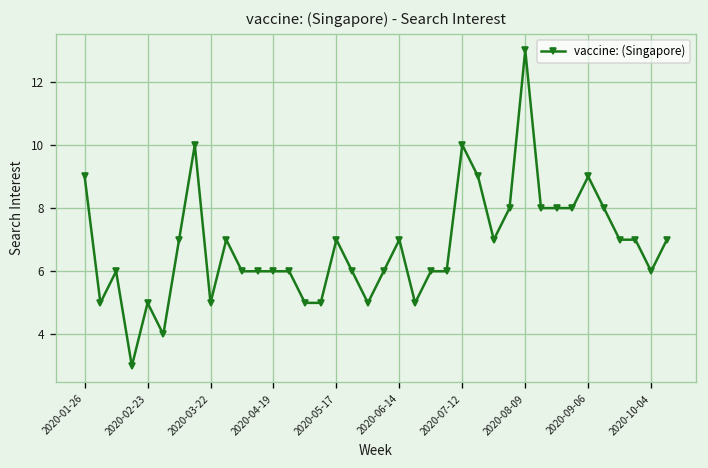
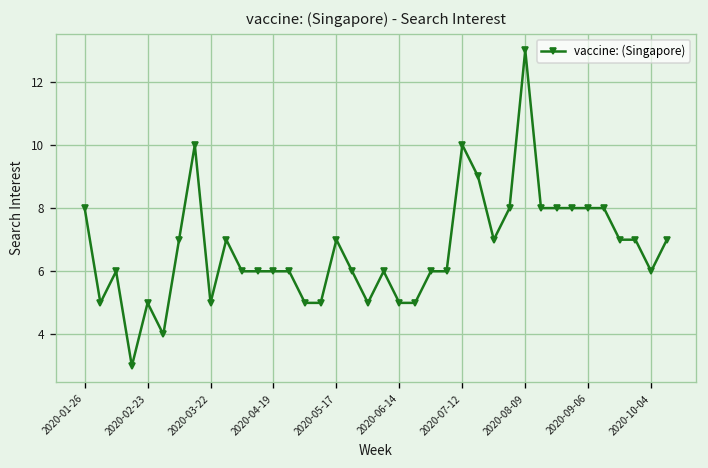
  {
-   "2020-01-26": 9,
+   "2020-01-26": 8,
    "2020-02-23": 5,
    "2020-03-22": 5,
    "2020-04-19": 6,
    "2020-05-17": 7,
-   "2020-06-14": 7,
+   "2020-06-14": 5,
    "2020-07-12": 10,
    "2020-08-09": 13,
-   "2020-09-06": 9,
+   "2020-09-06": 8,
    "2020-10-04": 6
  }
